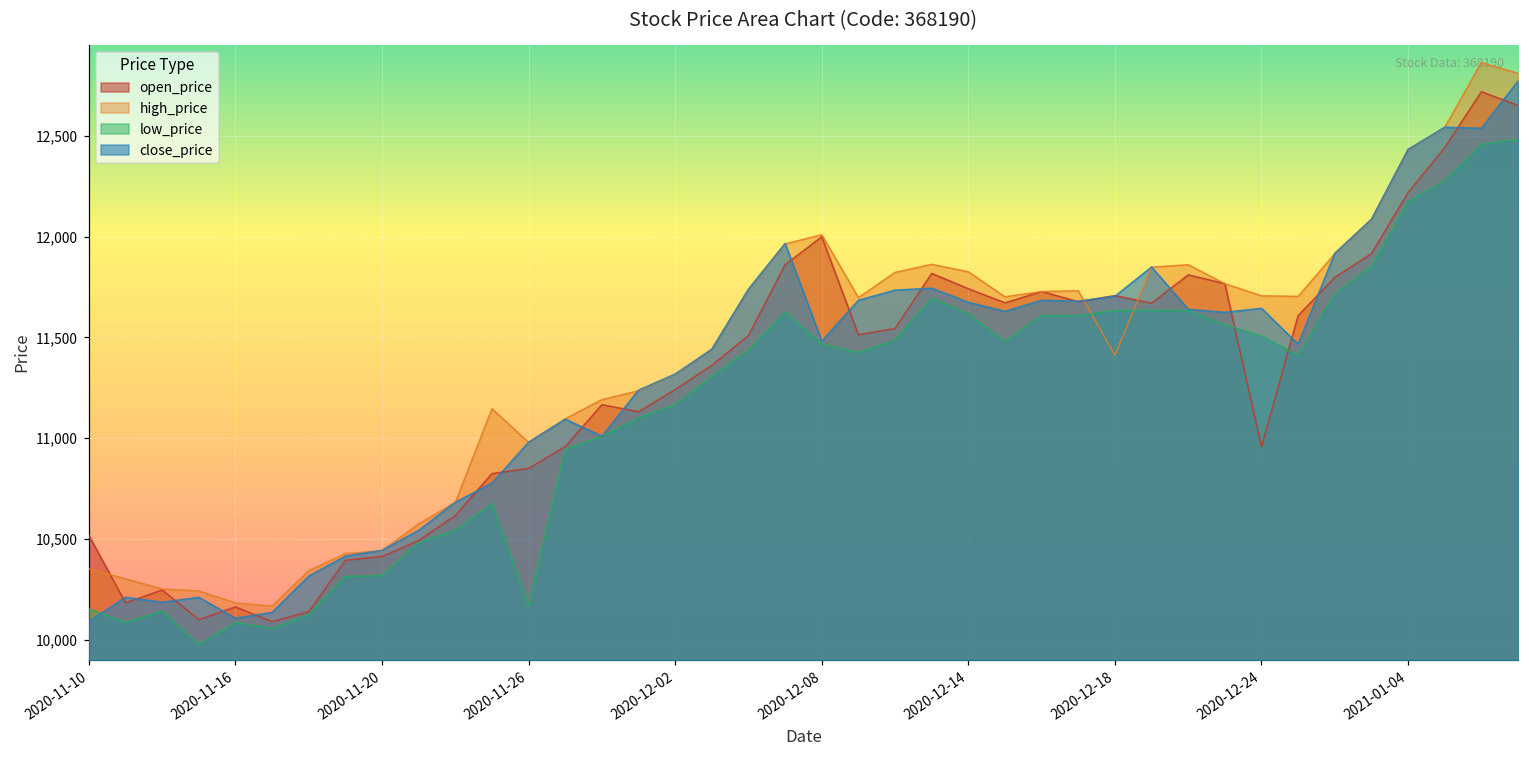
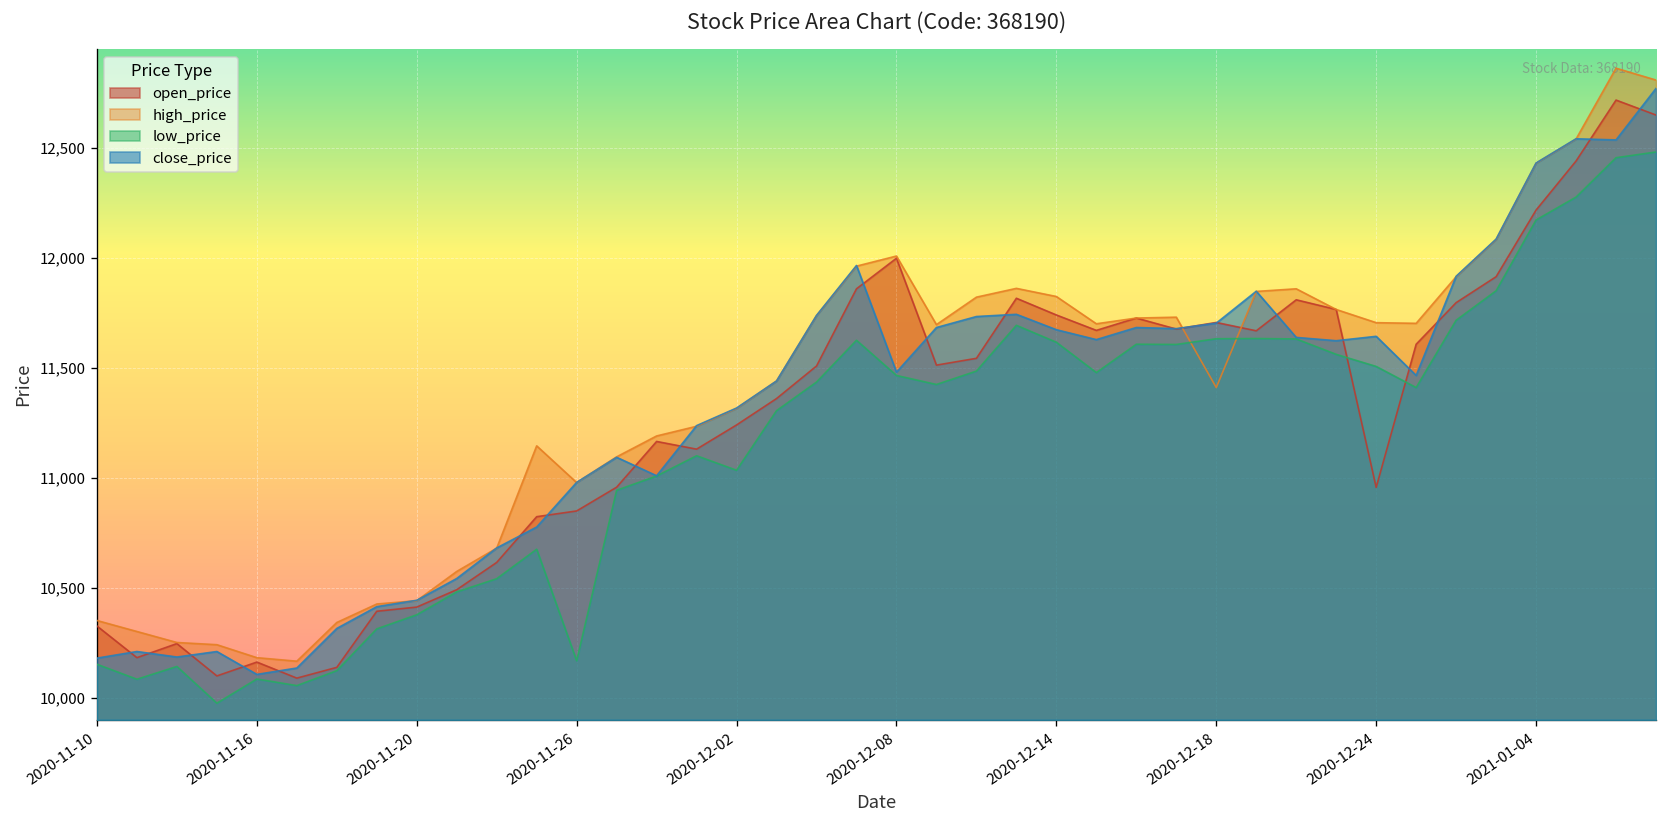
  {
    "open_price": {
-     "2020-11-10": "10,520",
+     "2020-11-10": "10,330",
      "2020-11-16": "10,160",
      "2020-11-20": "10,410",
      "2020-11-26": "10,850",
      "2020-12-02": "11,240",
      "2020-12-14": "11,740",
      "2020-12-24": "10,960",
      "2021-01-04": "12,220"
    },
    "high_price": {
      "2020-11-10": "10,350",
      "2020-11-16": "10,180",
      "2020-12-14": "11,830",
      "2020-12-18": "11,410",
      "2020-12-24": "11,710"
    },
    "low_price": {
      "2020-11-10": "10,150",
      "2020-11-16": "10,090",
-     "2020-11-20": "10,320",
+     "2020-11-20": "10,380",
      "2020-11-26": "10,170",
-     "2020-12-02": "11,170",
+     "2020-12-02": "11,040",
      "2020-12-08": "11,470",
      "2020-12-14": "11,620",
      "2020-12-18": "11,630",
      "2020-12-24": "11,510",
      "2021-01-04": "12,170"
    },
    "close_price": {
-     "2020-11-10": "10,090",
+     "2020-11-10": "10,180",
      "2020-11-16": "10,110",
      "2020-12-08": "11,480",
      "2020-12-14": "11,670",
      "2020-12-24": "11,640"
    }
  }
